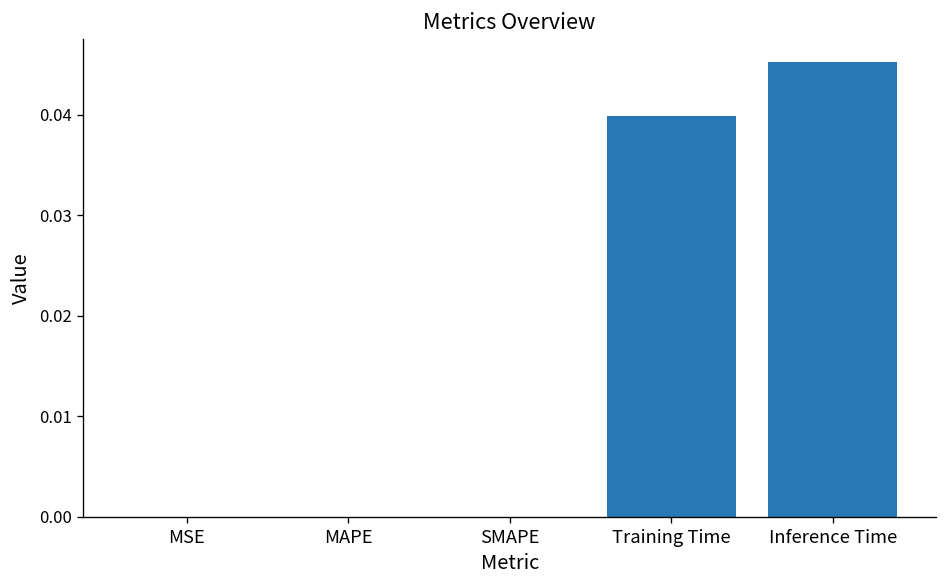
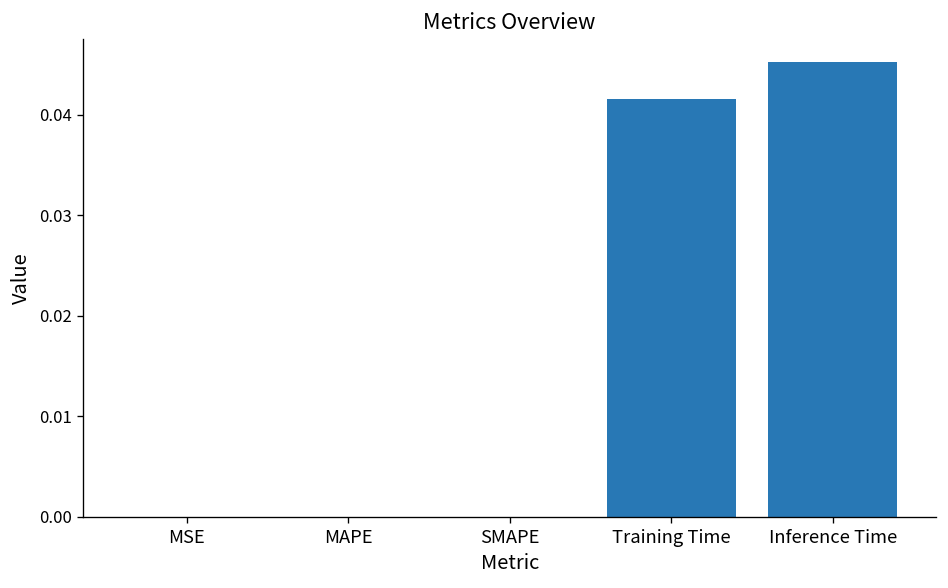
  {
    "MSE": 0.000,
    "MAPE": 0.000,
    "SMAPE": 0.000,
-   "Training Time": 0.040,
+   "Training Time": 0.042,
    "Inference Time": 0.045
  }
